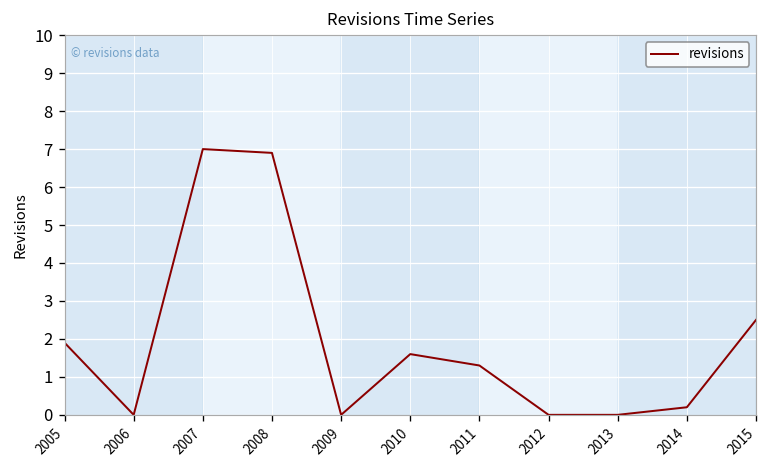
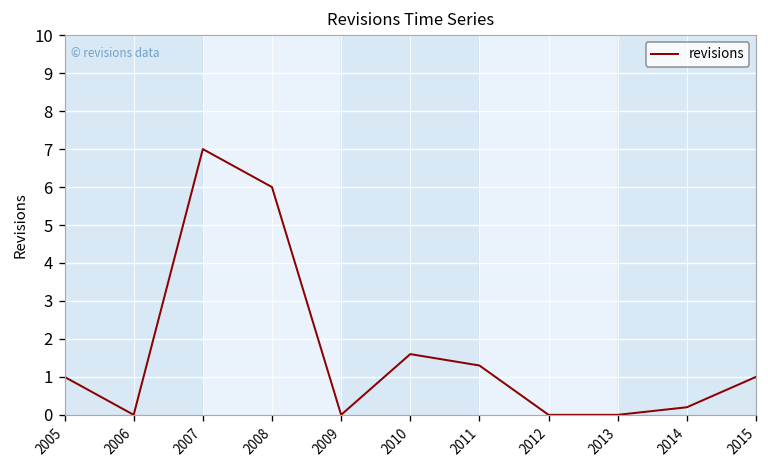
  {
-   "2005": 1.9,
+   "2005": 1.0,
    "2006": 0.0,
    "2007": 7.0,
-   "2008": 6.9,
+   "2008": 6.0,
    "2009": 0.0,
    "2010": 1.6,
    "2011": 1.3,
    "2012": 0.0,
    "2013": 0.0,
    "2014": 0.2,
-   "2015": 2.5
+   "2015": 1.0
  }
